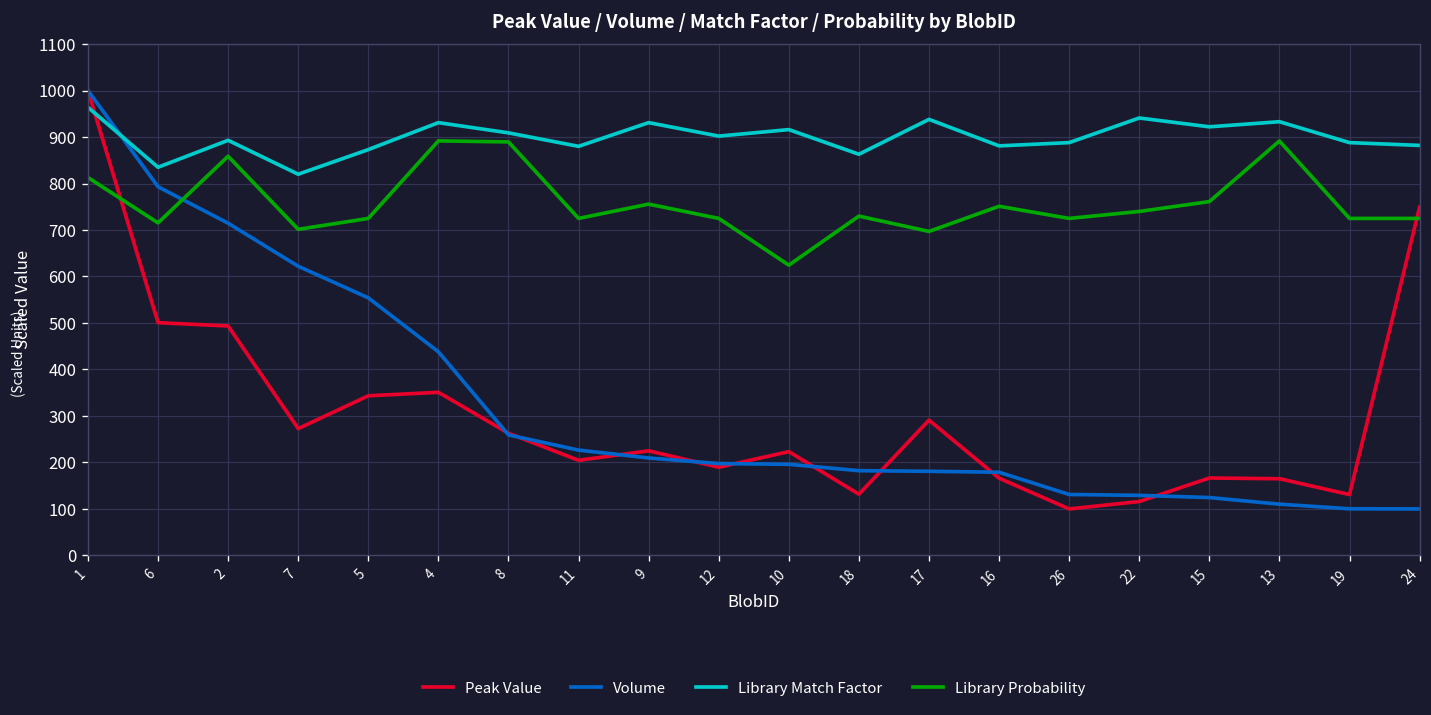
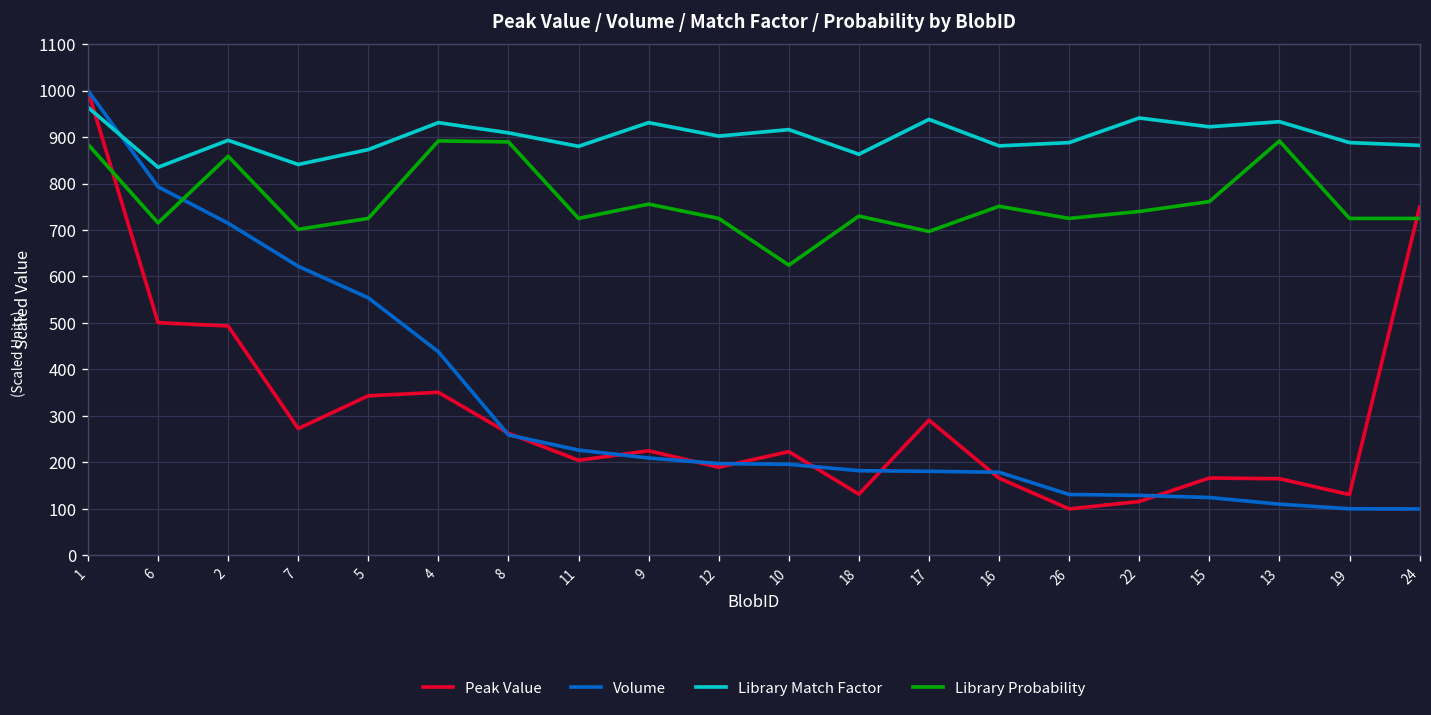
  {
    "Peak Value": {
      "6": 500,
      "2": 490,
      "7": 270,
      "5": 340,
      "4": 350,
      "11": 200,
      "9": 230,
      "12": 190,
      "10": 220,
      "18": 130,
      "17": 290,
      "16": 170,
      "26": 100,
      "22": 120,
      "15": 170,
      "13": 160,
      "19": 130,
      "24": 750
    },
    "Volume": {
      "6": 790,
      "2": 710,
      "7": 620,
      "5": 550,
      "4": 440,
      "11": 230,
      "9": 210,
      "12": 200,
      "10": 200,
      "18": 180,
      "17": 180,
      "16": 180,
      "26": 130,
      "22": 130,
      "15": 120,
      "13": 110,
      "19": 100,
      "24": 100
    },
    "Library Match Factor": {
      "1": 960,
      "6": 840,
      "2": 890,
-     "7": 820,
+     "7": 840,
      "5": 870,
      "4": 930,
      "8": 910,
      "11": 880,
      "9": 930,
      "12": 900,
      "10": 920,
      "18": 860,
      "17": 940,
      "16": 880,
      "26": 890,
      "22": 940,
      "15": 920,
      "13": 930,
      "19": 890,
      "24": 880
    },
    "Library Probability": {
-     "1": 810,
+     "1": 880,
      "6": 720,
      "2": 860,
      "7": 700,
      "5": 720,
      "4": 890,
      "8": 890,
      "11": 720,
      "9": 760,
      "12": 720,
      "10": 620,
      "18": 730,
      "17": 700,
      "16": 750,
      "26": 720,
      "22": 740,
      "15": 760,
      "13": 890,
      "19": 720,
      "24": 720
    }
  }
